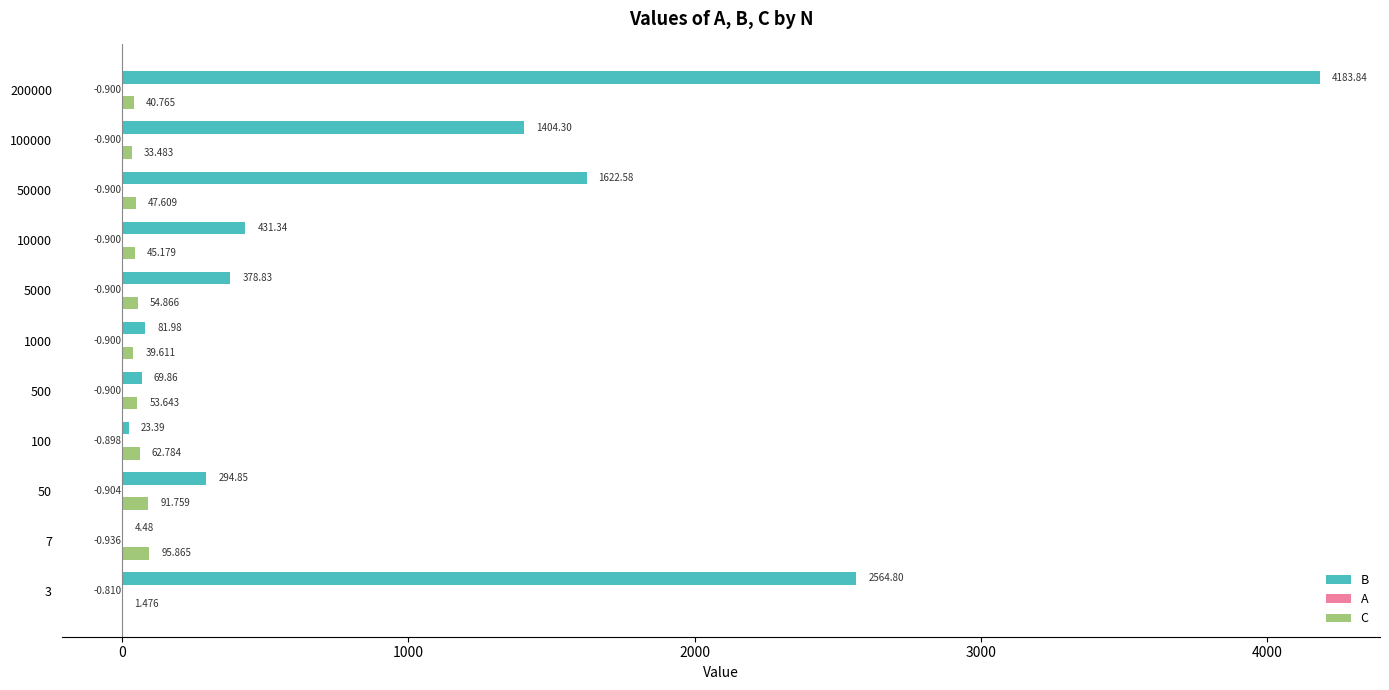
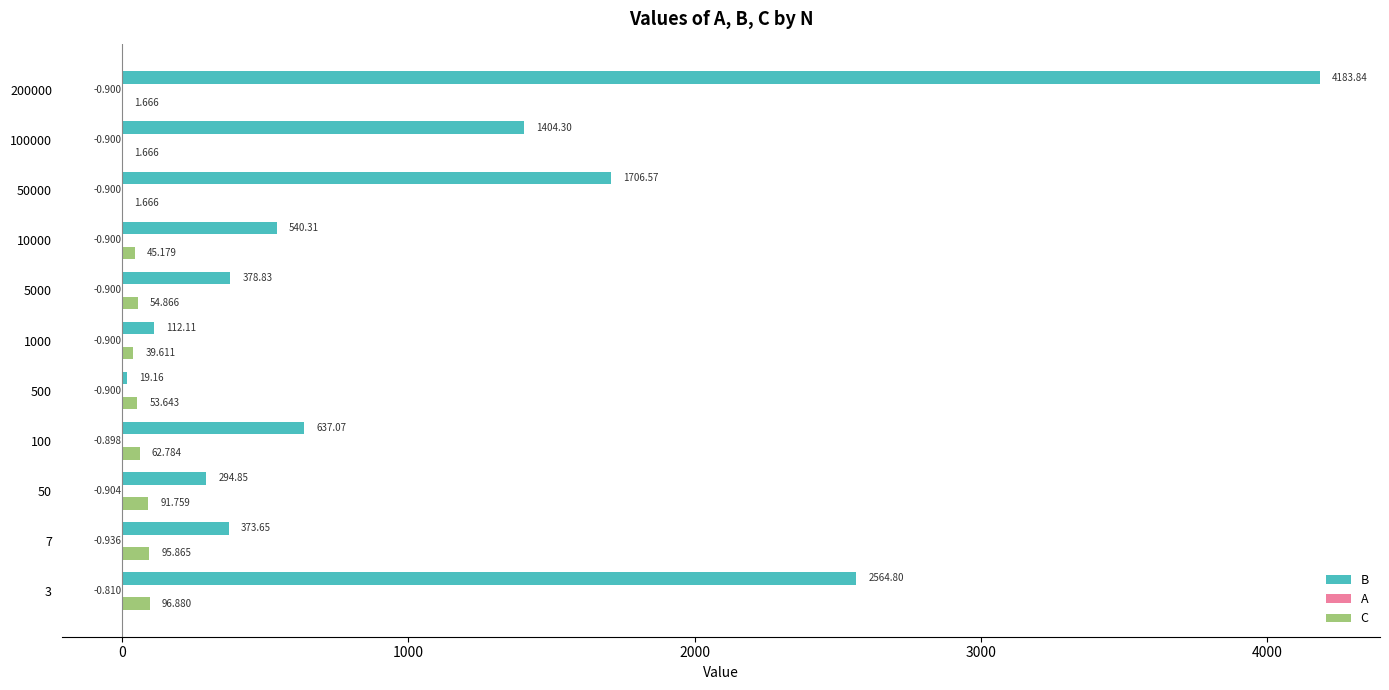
  {
    "B": {
      "200000": 4183.84,
      "100000": 1404.30,
-     "50000": 1622.58,
-     "10000": 431.34,
+     "50000": 1706.57,
+     "10000": 540.31,
      "5000": 378.83,
-     "1000": 81.98,
-     "500": 69.86,
-     "100": 23.39,
+     "1000": 112.11,
+     "500": 19.16,
+     "100": 637.07,
      "50": 294.85,
-     "7": 4.48,
+     "7": 373.65,
      "3": 2564.80
    },
    "A": {
      "200000": -0.900,
      "100000": -0.900,
      "50000": -0.900,
      "10000": -0.900,
      "5000": -0.900,
      "1000": -0.900,
      "500": -0.900,
      "100": -0.898,
      "50": -0.904,
      "7": -0.936,
      "3": -0.810
    },
    "C": {
-     "200000": 40.765,
-     "100000": 33.483,
-     "50000": 47.609,
+     "200000": 1.666,
+     "100000": 1.666,
+     "50000": 1.666,
      "10000": 45.179,
      "5000": 54.866,
      "1000": 39.611,
      "500": 53.643,
      "100": 62.784,
      "50": 91.759,
      "7": 95.865,
-     "3": 1.476
+     "3": 96.880
    }
  }
